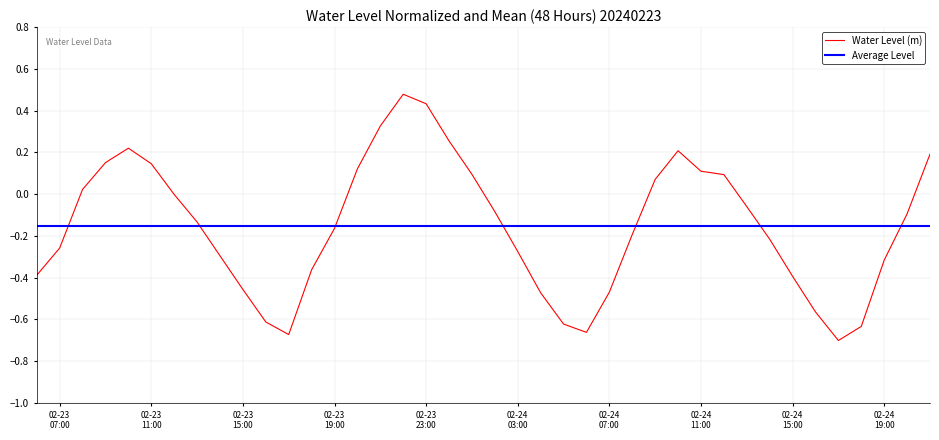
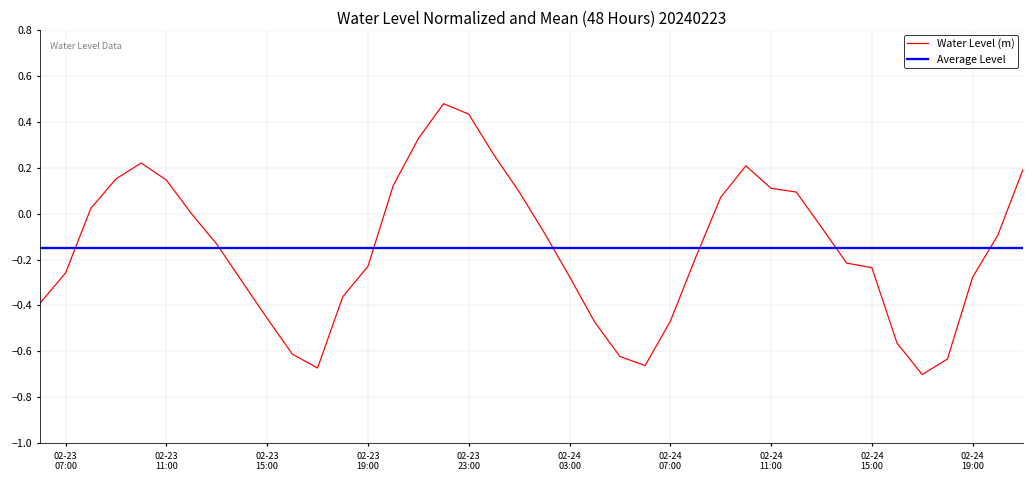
  {
    "02-23 07:00": -0.26,
    "02-23 11:00": 0.15,
    "02-23 15:00": -0.46,
-   "02-23 19:00": -0.16,
+   "02-23 19:00": -0.23,
    "02-23 23:00": 0.43,
    "02-24 03:00": -0.27,
    "02-24 07:00": -0.47,
    "02-24 11:00": 0.11,
-   "02-24 15:00": -0.39,
-   "02-24 19:00": -0.32
+   "02-24 15:00": -0.24,
+   "02-24 19:00": -0.28
  }
